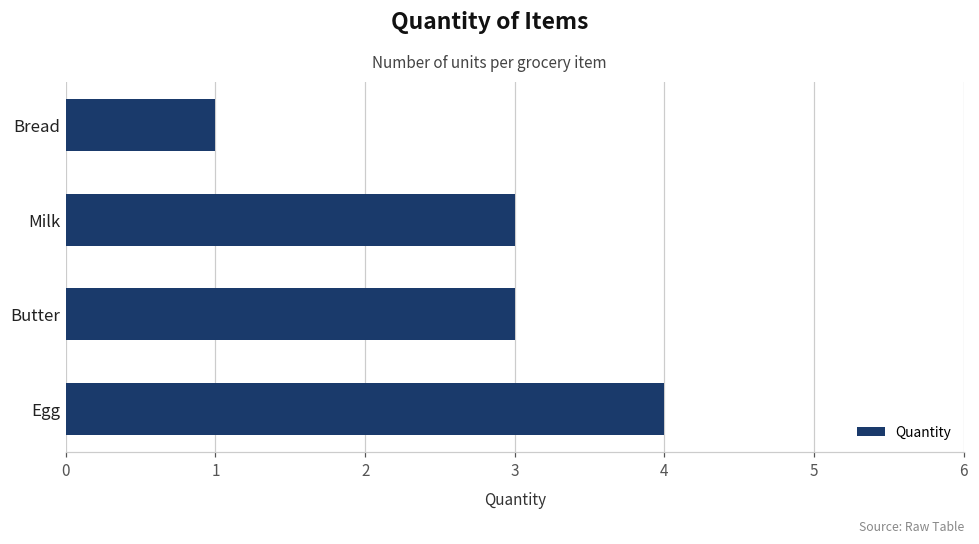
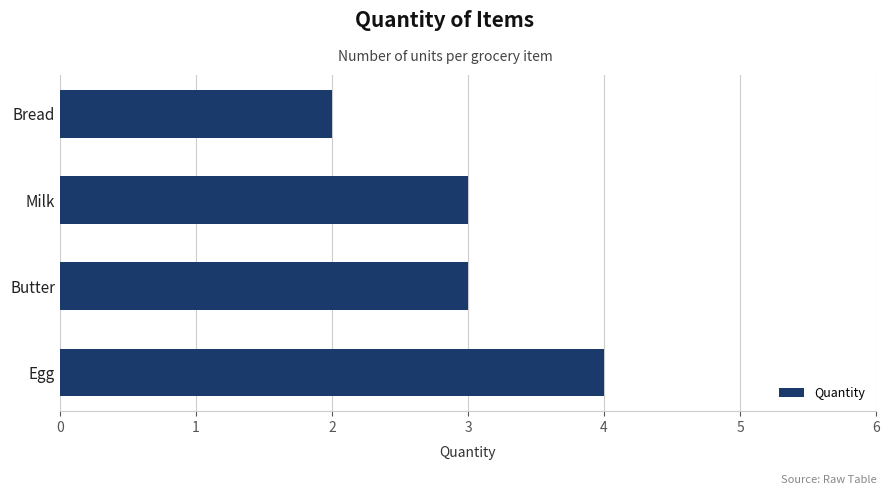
  {
-   "Bread": 1,
+   "Bread": 2,
    "Milk": 3,
    "Butter": 3,
    "Egg": 4
  }
